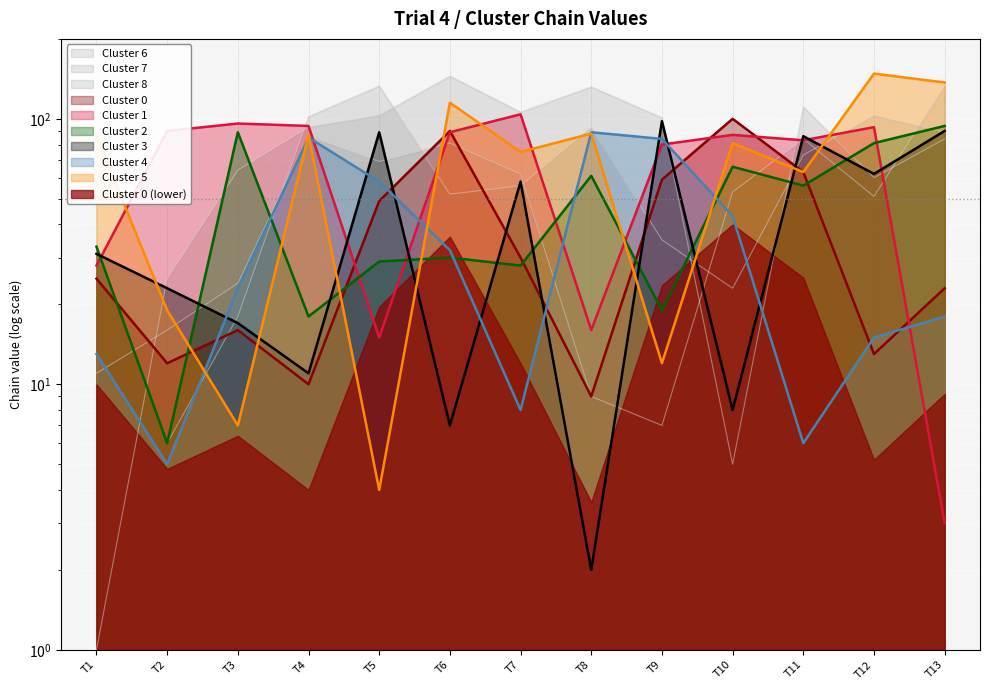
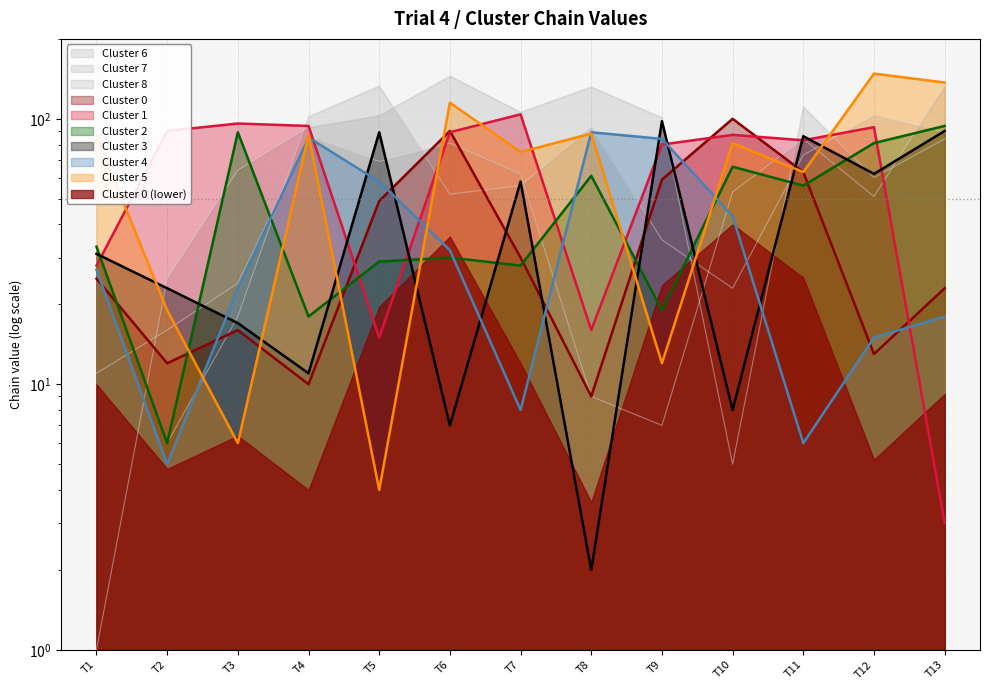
  {
    "Cluster 4": {
-     "T1": 13,
+     "T1": 27,
      "T2": 5,
      "T3": 23,
      "T5": 58,
      "T6": 32,
      "T7": 8,
      "T9": 84,
      "T10": 43,
      "T11": 6,
      "T12": 15,
      "T13": 18
    },
    "Cluster 5": {
      "T2": 19,
-     "T3": 7,
+     "T3": 6,
      "T5": 4,
      "T6": 115,
      "T7": 75,
      "T9": 12,
      "T10": 81,
      "T12": 150,
      "T13": 140
    }
  }
